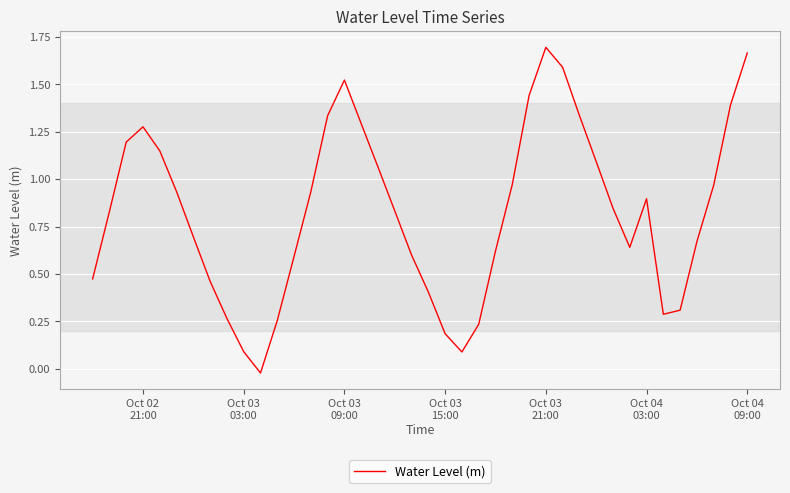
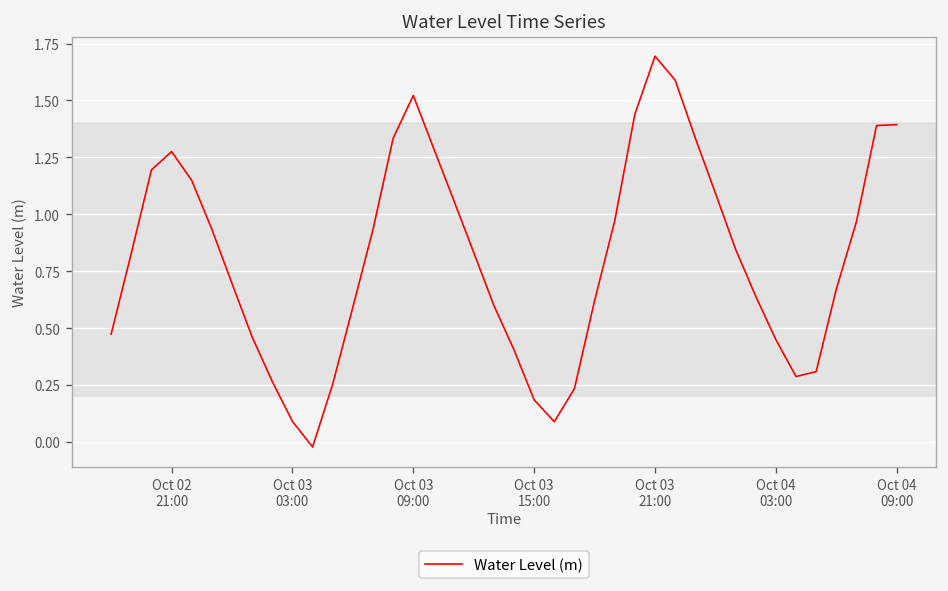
  {
    "Oct 02 21:00": 1.28,
    "Oct 03 03:00": 0.09,
    "Oct 03 09:00": 1.52,
    "Oct 03 15:00": 0.18,
    "Oct 03 21:00": 1.69,
-   "Oct 04 03:00": 0.90,
-   "Oct 04 09:00": 1.66
+   "Oct 04 03:00": 0.45,
+   "Oct 04 09:00": 1.39
  }
